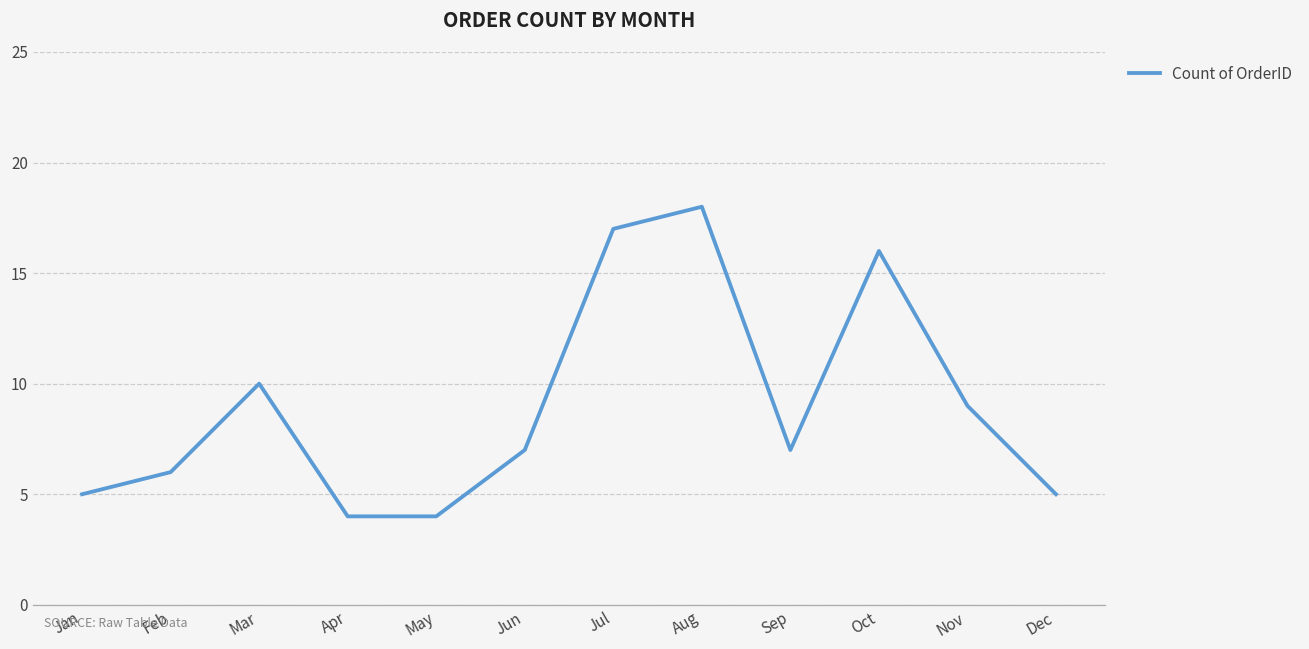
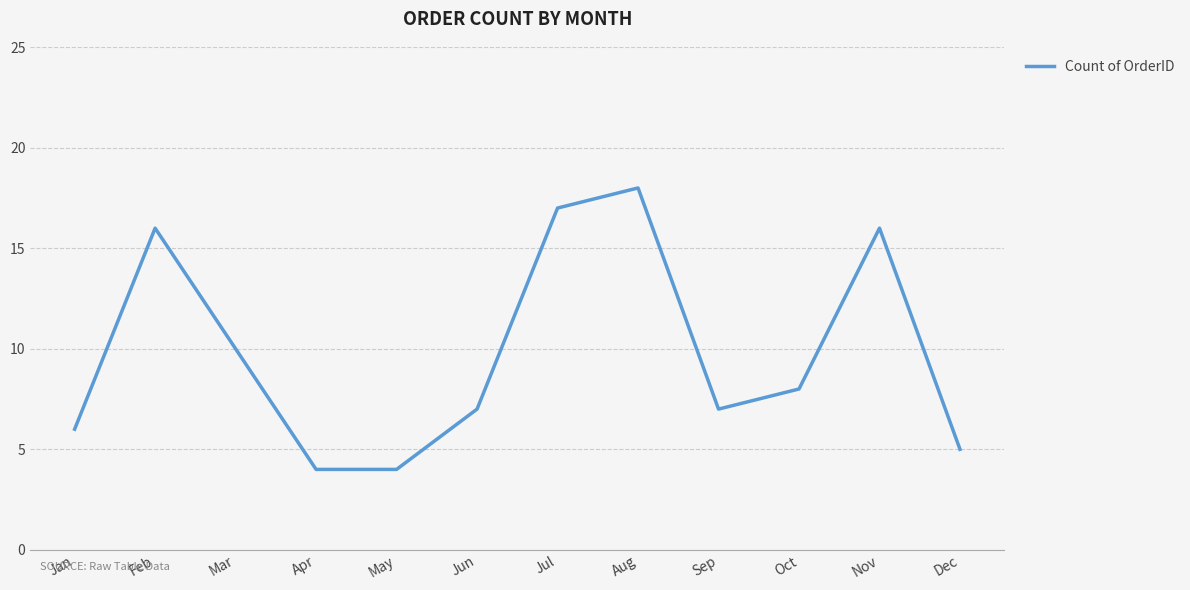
  {
-   "Jan": 5,
-   "Feb": 6,
+   "Jan": 6,
+   "Feb": 16,
    "Mar": 10,
    "Apr": 4,
    "May": 4,
    "Jun": 7,
    "Jul": 17,
    "Aug": 18,
    "Sep": 7,
-   "Oct": 16,
-   "Nov": 9,
+   "Oct": 8,
+   "Nov": 16,
    "Dec": 5
  }
